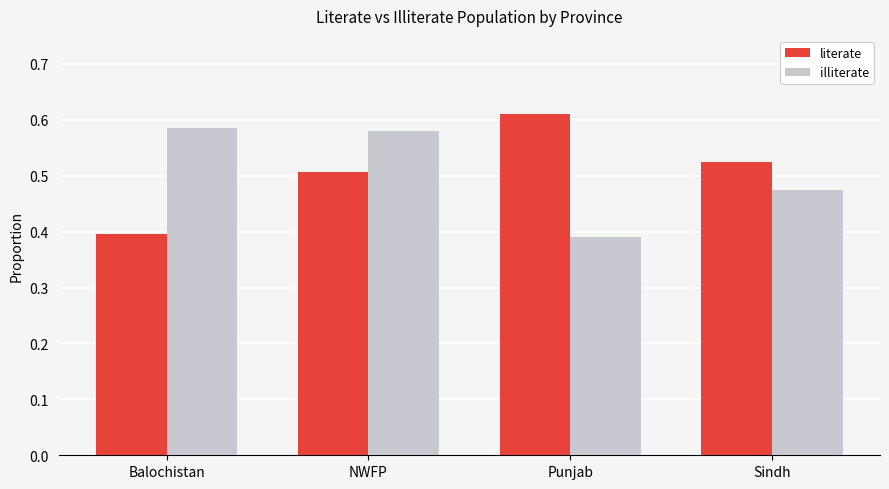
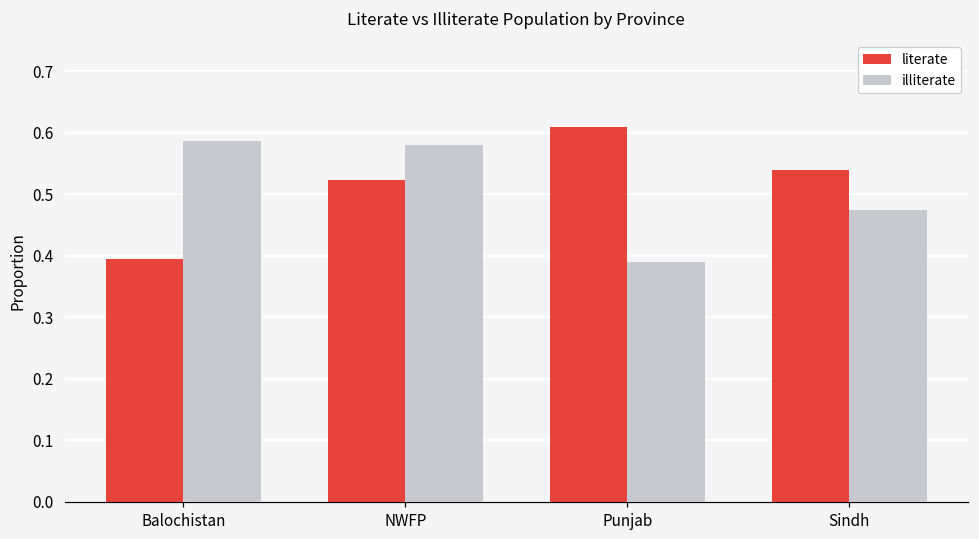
  {
    "literate": {
      "Balochistan": 0.40,
-     "NWFP": 0.51,
+     "NWFP": 0.52,
      "Punjab": 0.61,
-     "Sindh": 0.53
+     "Sindh": 0.54
    },
    "illiterate": {
      "Balochistan": 0.59,
      "NWFP": 0.58,
      "Punjab": 0.39,
      "Sindh": 0.47
    }
  }
